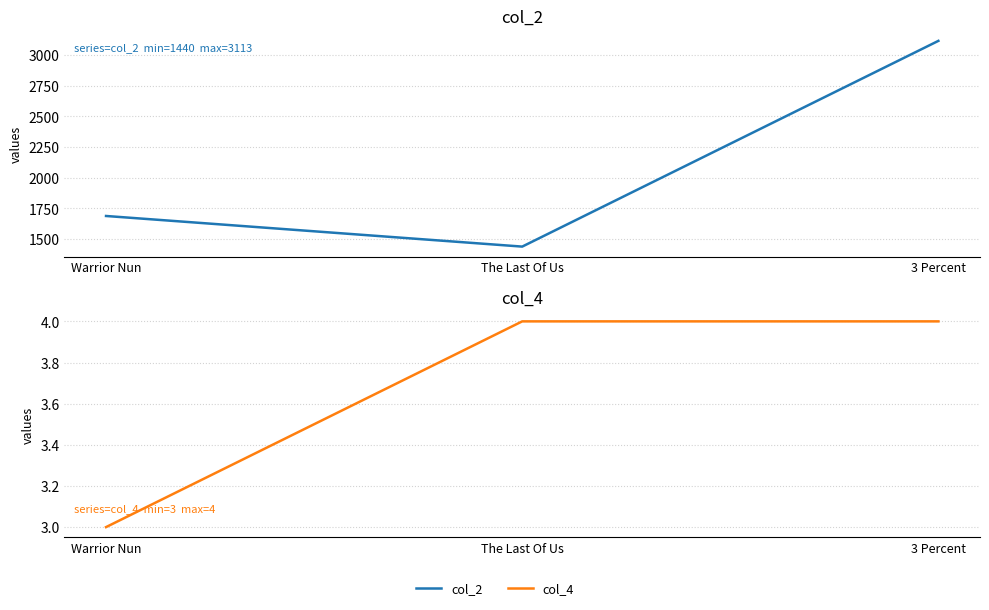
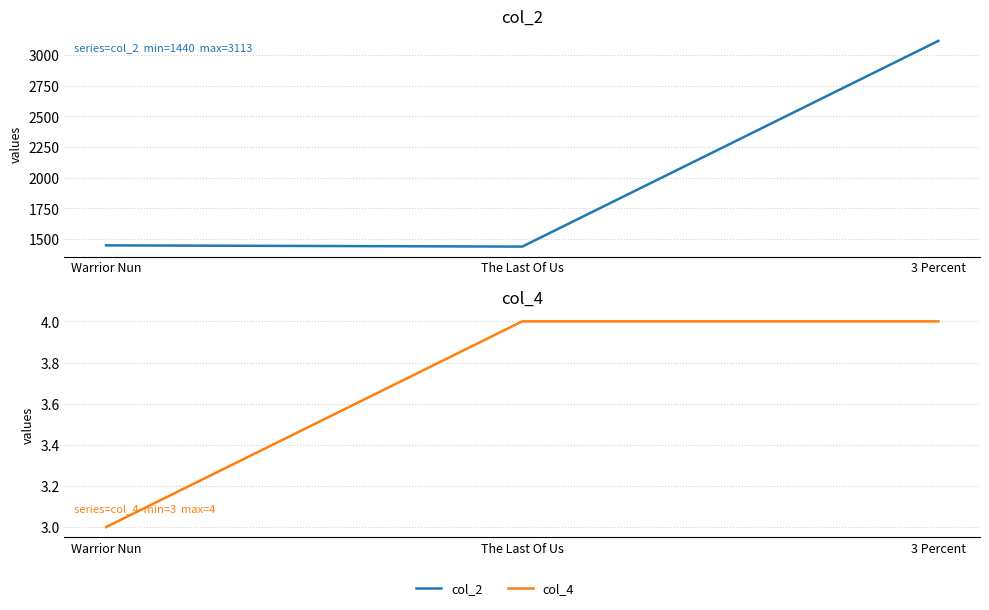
  {
    "col_2": {
-     "Warrior Nun": 1690,
+     "Warrior Nun": 1450,
      "The Last Of Us": 1440,
      "3 Percent": 3110
    },
    "col_4": {
      "Warrior Nun": 3
    }
  }
